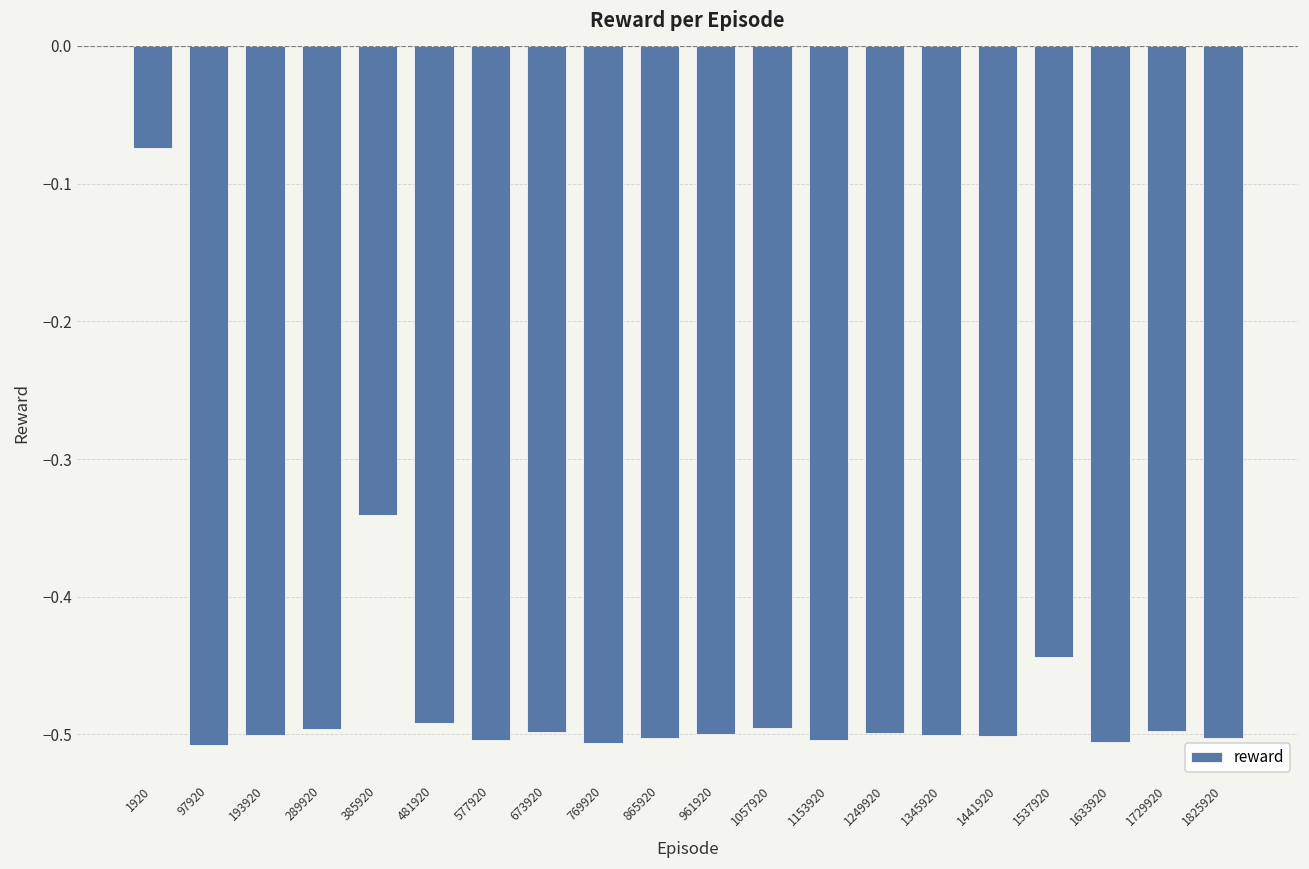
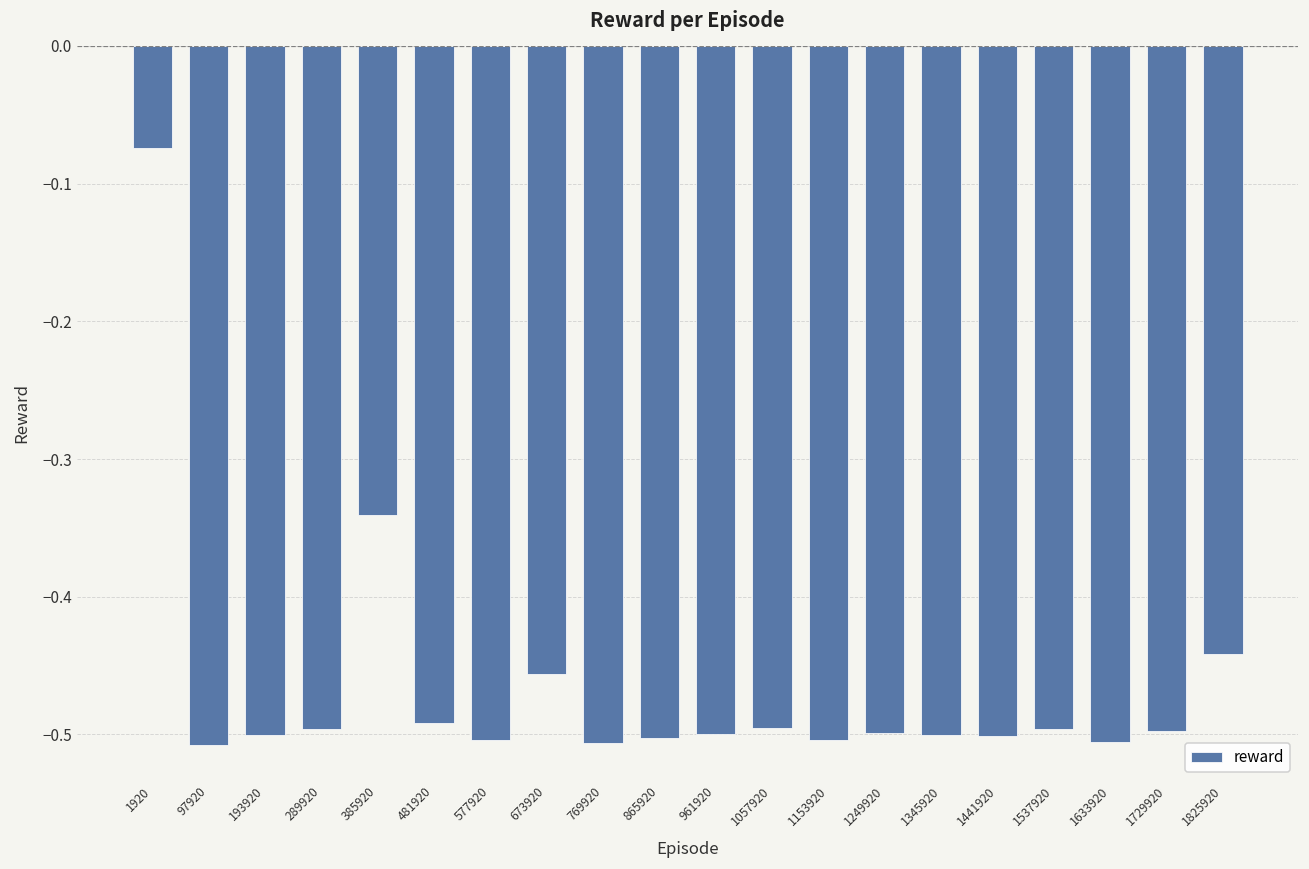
  {
    "1920": -0.074,
    "97920": -0.508,
    "193920": -0.500,
    "289920": -0.496,
    "385920": -0.340,
    "481920": -0.492,
    "577920": -0.504,
-   "673920": -0.498,
+   "673920": -0.456,
    "769920": -0.506,
    "865920": -0.503,
    "961920": -0.500,
    "1057920": -0.495,
    "1153920": -0.504,
    "1249920": -0.499,
    "1345920": -0.500,
    "1441920": -0.501,
-   "1537920": -0.444,
+   "1537920": -0.496,
    "1633920": -0.505,
    "1729920": -0.498,
-   "1825920": -0.502
+   "1825920": -0.441
  }
